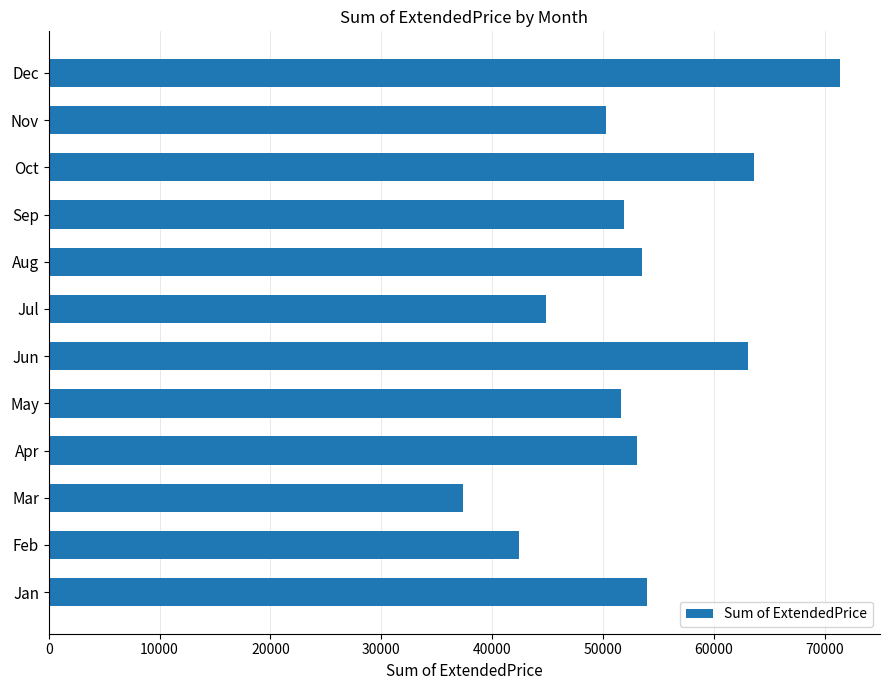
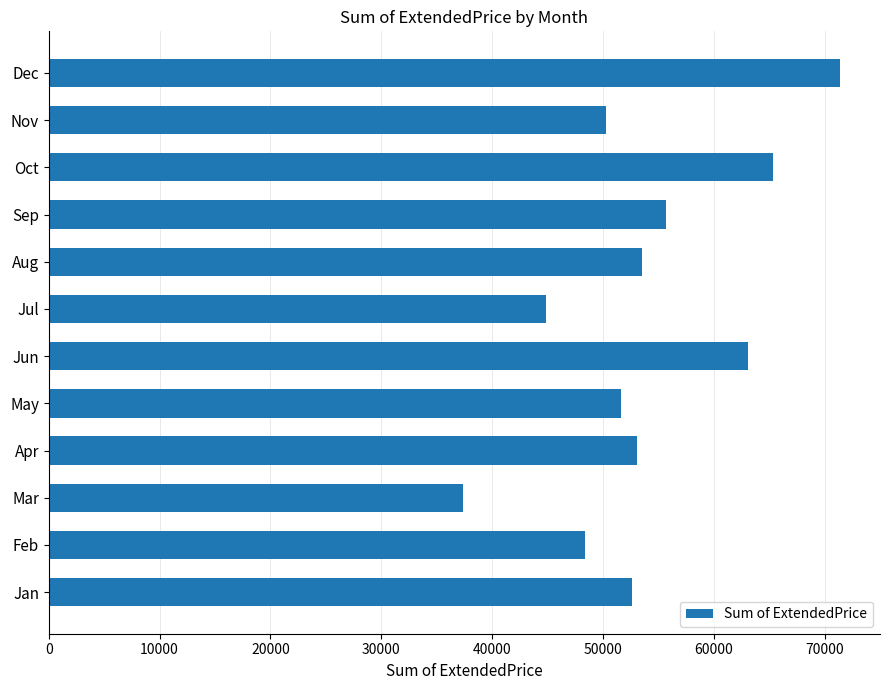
  {
    "Dec": 71400,
    "Nov": 50300,
-   "Oct": 63600,
-   "Sep": 51900,
+   "Oct": 65400,
+   "Sep": 55600,
    "Aug": 53500,
    "Jul": 44800,
    "Jun": 63000,
    "May": 51600,
    "Apr": 53000,
    "Mar": 37400,
-   "Feb": 42400,
-   "Jan": 54000
+   "Feb": 48400,
+   "Jan": 52600
  }
